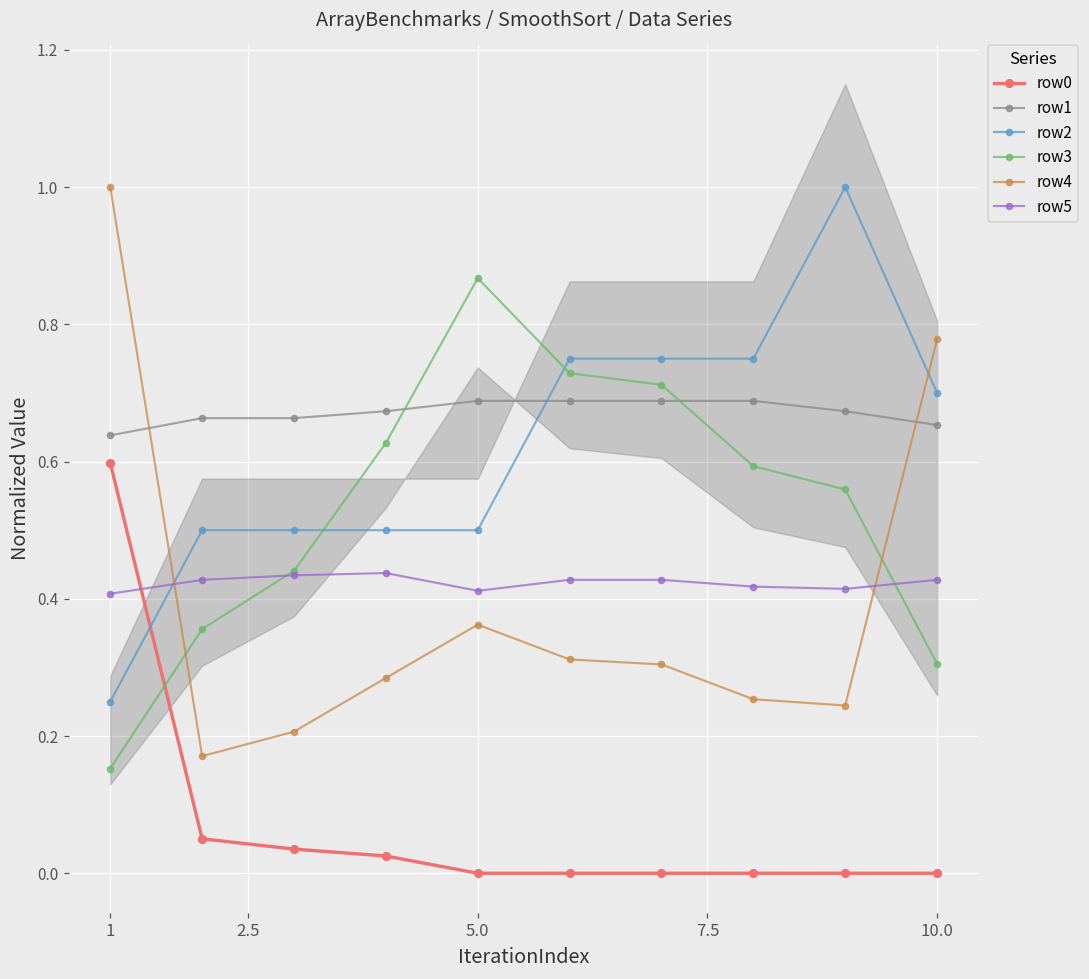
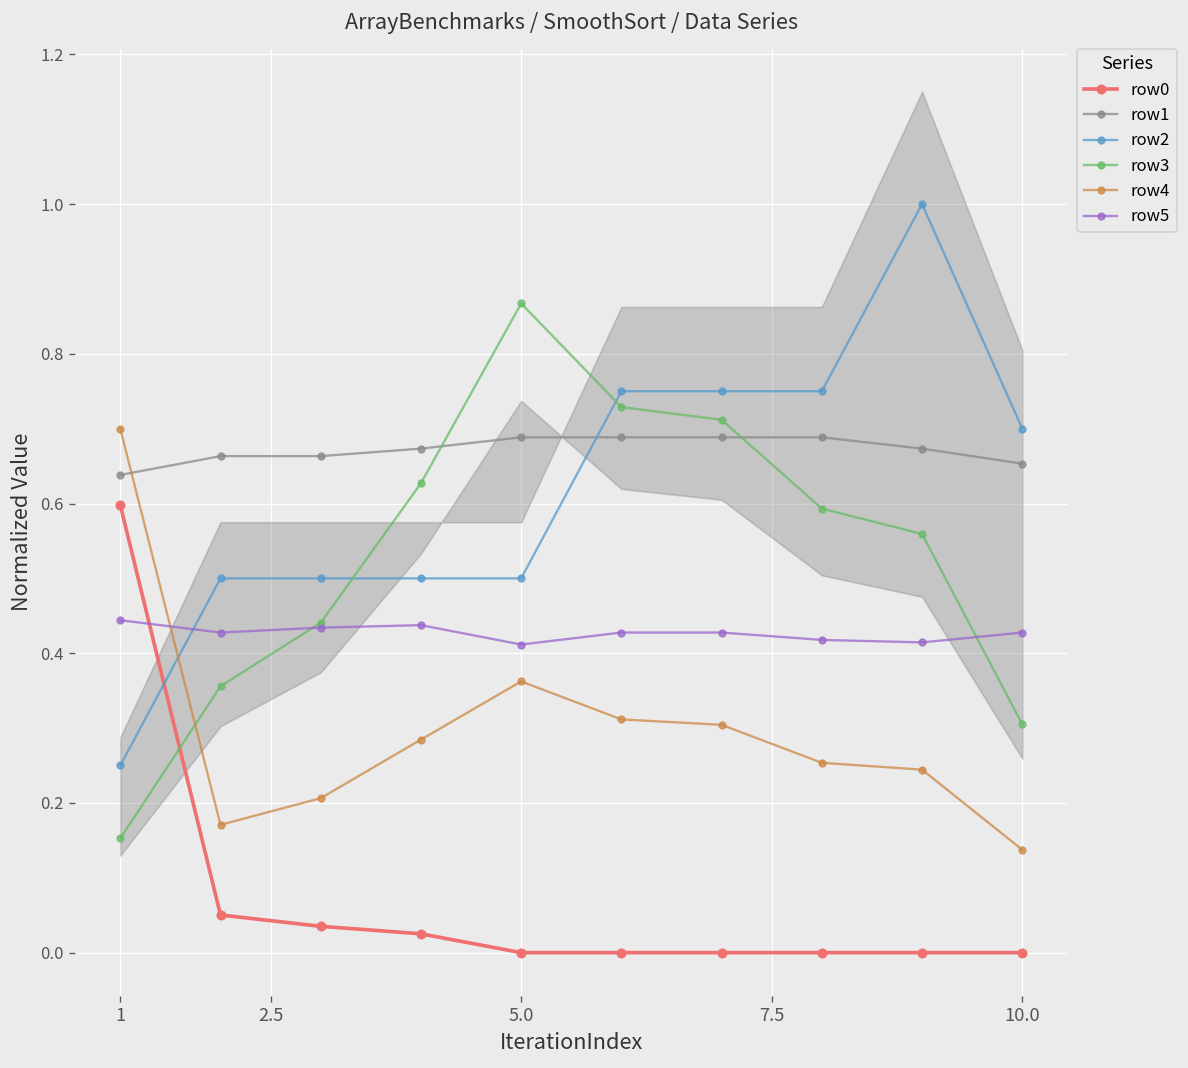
  {
    "row0": {
      "1": 0.60,
      "5.0": 0.00,
      "10.0": 0.00
    },
    "row2": {
      "1": 0.25,
      "5.0": 0.50,
      "10.0": 0.70
    },
    "row3": {
      "1": 0.15,
      "5.0": 0.87,
      "10.0": 0.31
    },
    "row4": {
-     "1": 1.0,
+     "1": 0.7,
      "5.0": 0.36,
-     "10.0": 0.78
+     "10.0": 0.14
    },
    "row5": {
-     "1": 0.41,
+     "1": 0.44,
      "5.0": 0.41,
      "10.0": 0.43
    }
  }
